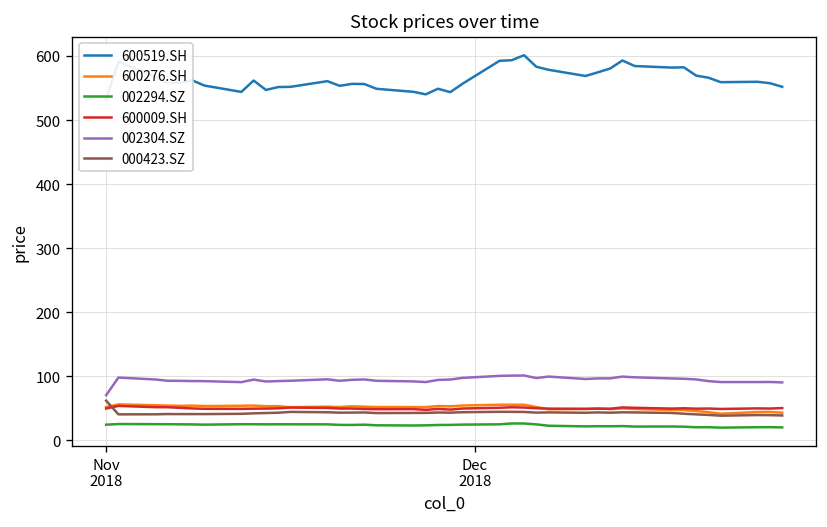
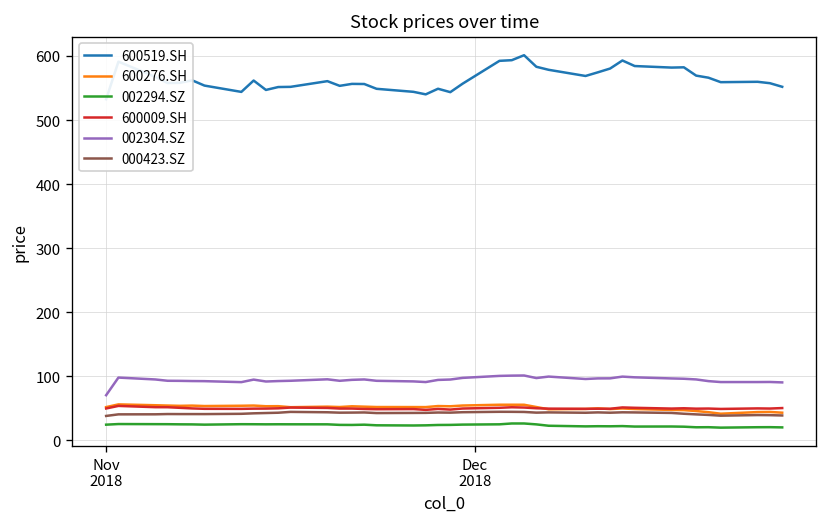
  {
    "002294.SZ": {
      "Nov 2018": 20
    },
    "002304.SZ": {
      "Nov 2018": 70
    },
    "000423.SZ": {
-     "Nov 2018": 60
+     "Nov 2018": 40
    }
  }
